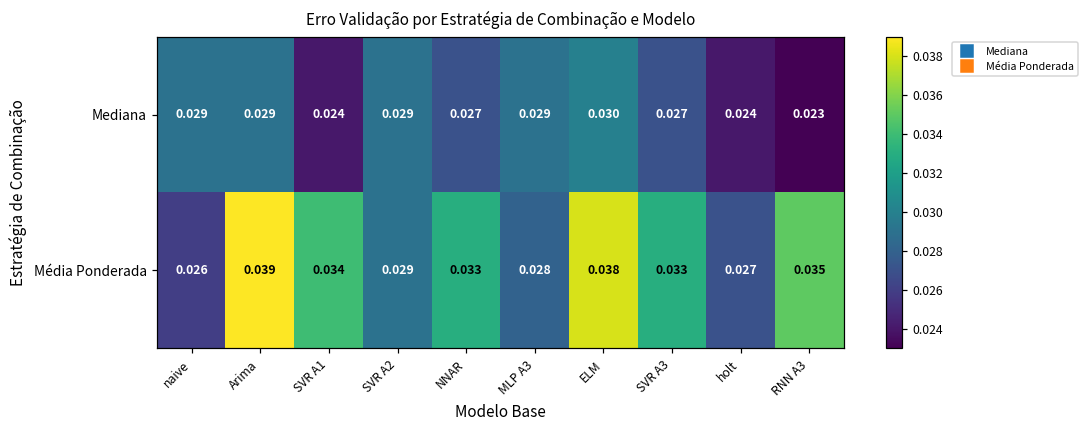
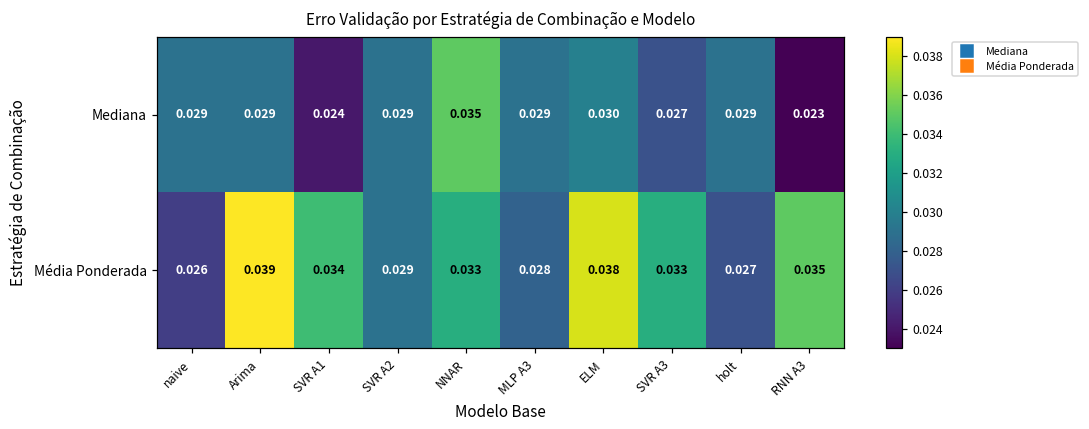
  {
    "Mediana": {
      "naive": 0.029,
      "Arima": 0.029,
      "SVR A1": 0.024,
      "SVR A2": 0.029,
-     "NNAR": 0.027,
+     "NNAR": 0.035,
      "MLP A3": 0.029,
      "ELM": 0.030,
      "SVR A3": 0.027,
-     "holt": 0.024,
+     "holt": 0.029,
      "RNN A3": 0.023
    },
    "Média Ponderada": {
      "naive": 0.026,
      "Arima": 0.039,
      "SVR A1": 0.034,
      "SVR A2": 0.029,
      "NNAR": 0.033,
      "MLP A3": 0.028,
      "ELM": 0.038,
      "SVR A3": 0.033,
      "holt": 0.027,
      "RNN A3": 0.035
    }
  }
